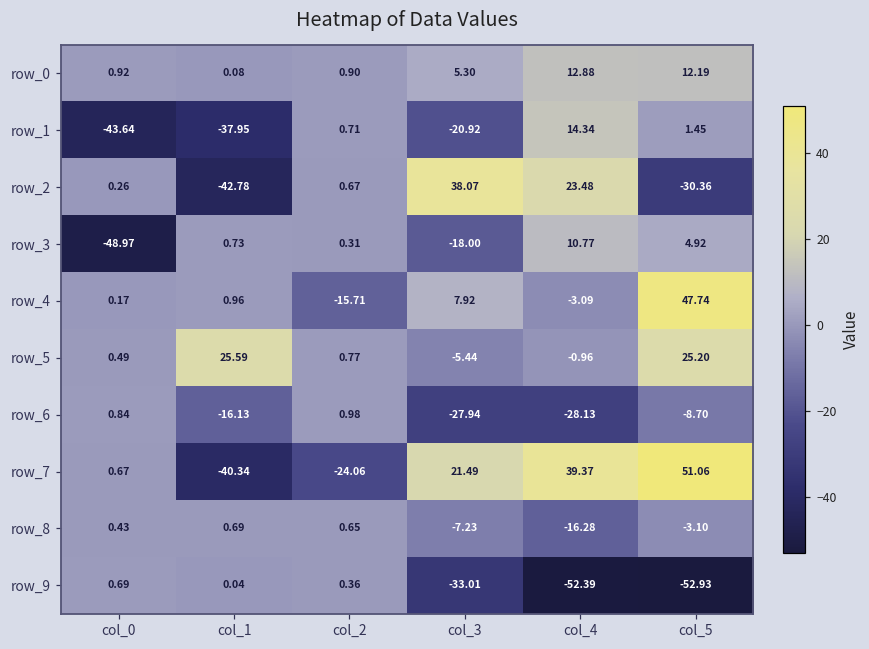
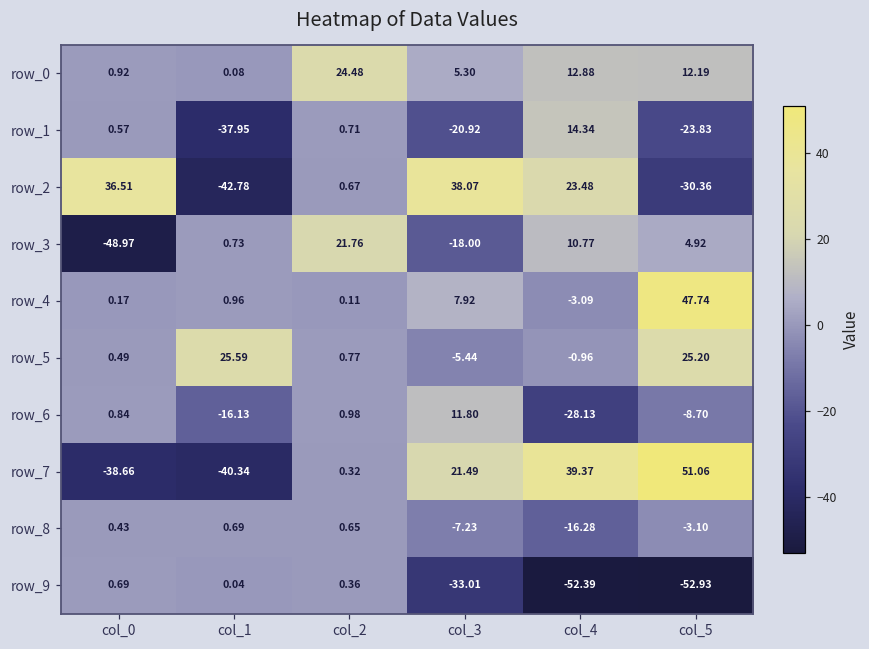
  {
    "row_0": {
      "col_0": 0.92,
      "col_1": 0.08,
-     "col_2": 0.90,
+     "col_2": 24.48,
      "col_3": 5.30,
      "col_4": 12.88,
      "col_5": 12.19
    },
    "row_1": {
-     "col_0": -43.64,
+     "col_0": 0.57,
      "col_1": -37.95,
      "col_2": 0.71,
      "col_3": -20.92,
      "col_4": 14.34,
-     "col_5": 1.45
+     "col_5": -23.83
    },
    "row_2": {
-     "col_0": 0.26,
+     "col_0": 36.51,
      "col_1": -42.78,
      "col_2": 0.67,
      "col_3": 38.07,
      "col_4": 23.48,
      "col_5": -30.36
    },
    "row_3": {
      "col_0": -48.97,
      "col_1": 0.73,
-     "col_2": 0.31,
+     "col_2": 21.76,
      "col_3": -18.00,
      "col_4": 10.77,
      "col_5": 4.92
    },
    "row_4": {
      "col_0": 0.17,
      "col_1": 0.96,
-     "col_2": -15.71,
+     "col_2": 0.11,
      "col_3": 7.92,
      "col_4": -3.09,
      "col_5": 47.74
    },
    "row_5": {
      "col_0": 0.49,
      "col_1": 25.59,
      "col_2": 0.77,
      "col_3": -5.44,
      "col_4": -0.96,
      "col_5": 25.20
    },
    "row_6": {
      "col_0": 0.84,
      "col_1": -16.13,
      "col_2": 0.98,
-     "col_3": -27.94,
+     "col_3": 11.80,
      "col_4": -28.13,
      "col_5": -8.70
    },
    "row_7": {
-     "col_0": 0.67,
+     "col_0": -38.66,
      "col_1": -40.34,
-     "col_2": -24.06,
+     "col_2": 0.32,
      "col_3": 21.49,
      "col_4": 39.37,
      "col_5": 51.06
    },
    "row_8": {
      "col_0": 0.43,
      "col_1": 0.69,
      "col_2": 0.65,
      "col_3": -7.23,
      "col_4": -16.28,
      "col_5": -3.10
    },
    "row_9": {
      "col_0": 0.69,
      "col_1": 0.04,
      "col_2": 0.36,
      "col_3": -33.01,
      "col_4": -52.39,
      "col_5": -52.93
    }
  }
